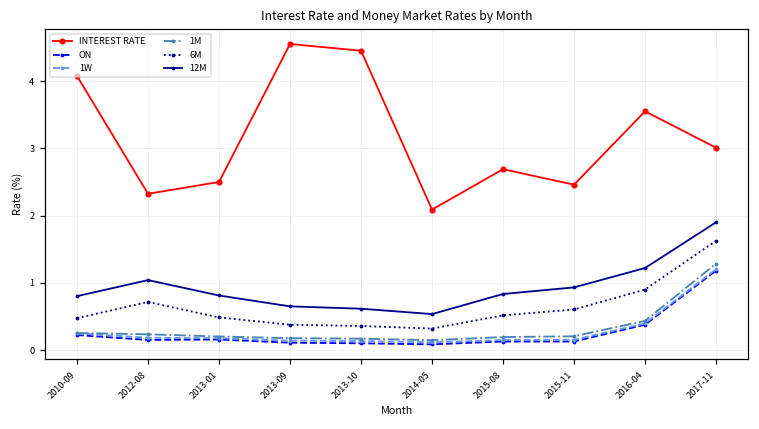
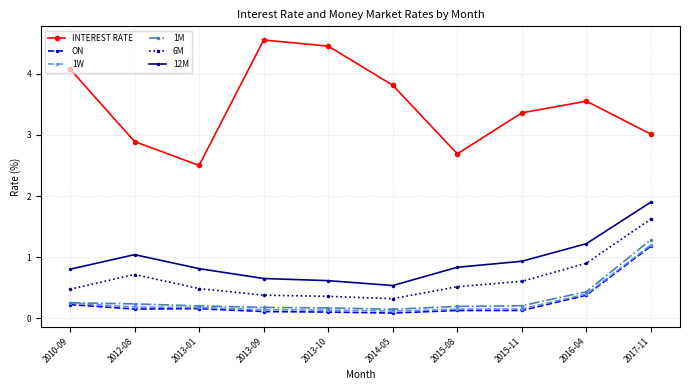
  {
    "INTEREST RATE": {
-     "2012-08": 2.3,
+     "2012-08": 2.9,
      "2013-01": 2.5,
      "2013-09": 4.6,
      "2013-10": 4.5,
-     "2014-05": 2.1,
+     "2014-05": 3.8,
      "2015-08": 2.7,
-     "2015-11": 2.5,
+     "2015-11": 3.4,
      "2016-04": 3.6,
      "2017-11": 3.0
    },
    "1M": {
      "2012-08": 0.2,
      "2015-08": 0.2,
      "2015-11": 0.2,
      "2017-11": 1.3
    }
  }
